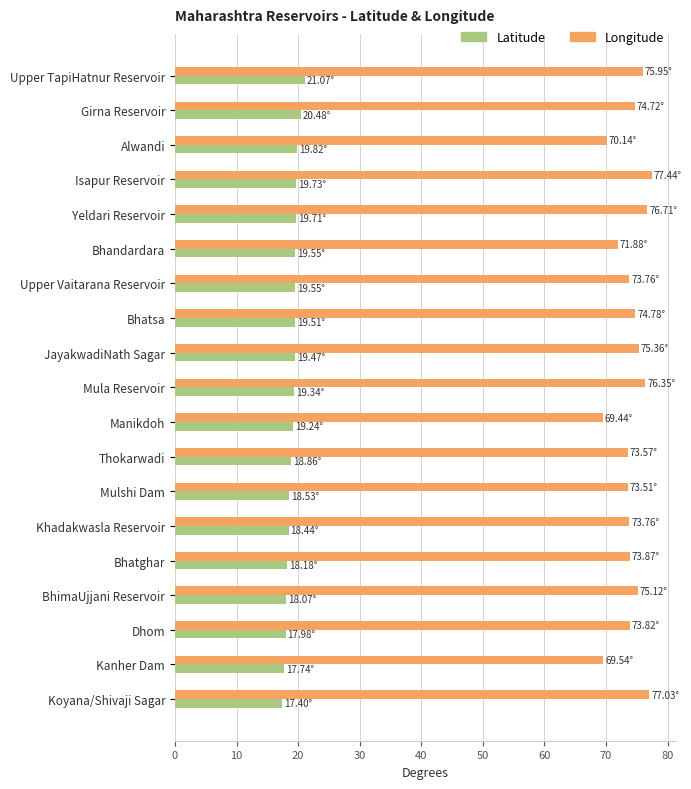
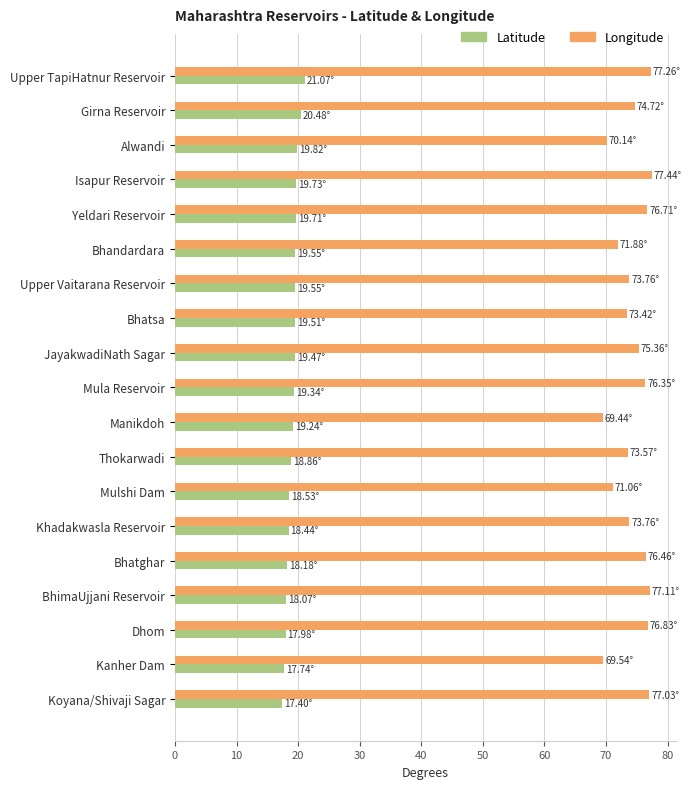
  {
    "Longitude": {
-     "Upper TapiHatnur Reservoir": "75.95°",
+     "Upper TapiHatnur Reservoir": "77.26°",
      "Girna Reservoir": "74.72°",
      "Alwandi": "70.14°",
      "Isapur Reservoir": "77.44°",
      "Yeldari Reservoir": "76.71°",
      "Bhandardara": "71.88°",
      "Upper Vaitarana Reservoir": "73.76°",
-     "Bhatsa": "74.78°",
+     "Bhatsa": "73.42°",
      "JayakwadiNath Sagar": "75.36°",
      "Mula Reservoir": "76.35°",
      "Manikdoh": "69.44°",
      "Thokarwadi": "73.57°",
-     "Mulshi Dam": "73.51°",
+     "Mulshi Dam": "71.06°",
      "Khadakwasla Reservoir": "73.76°",
-     "Bhatghar": "73.87°",
-     "BhimaUjjani Reservoir": "75.12°",
-     "Dhom": "73.82°",
+     "Bhatghar": "76.46°",
+     "BhimaUjjani Reservoir": "77.11°",
+     "Dhom": "76.83°",
      "Kanher Dam": "69.54°",
      "Koyana/Shivaji Sagar": "77.03°"
    }
  }
